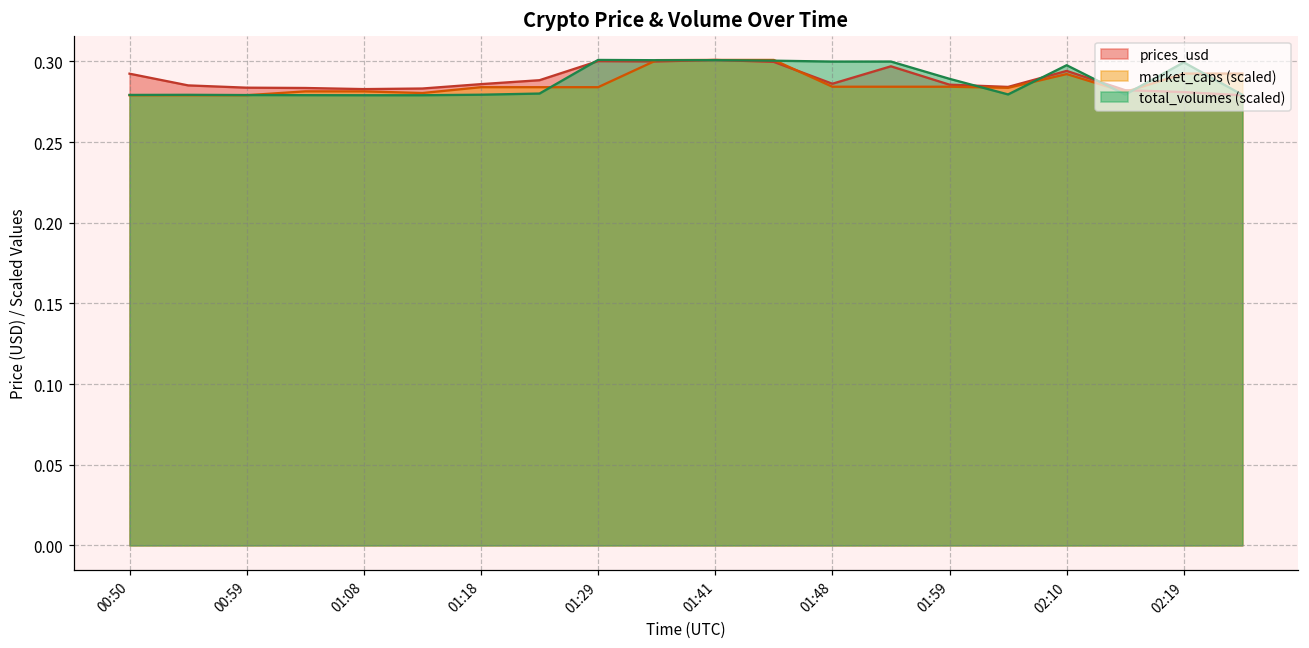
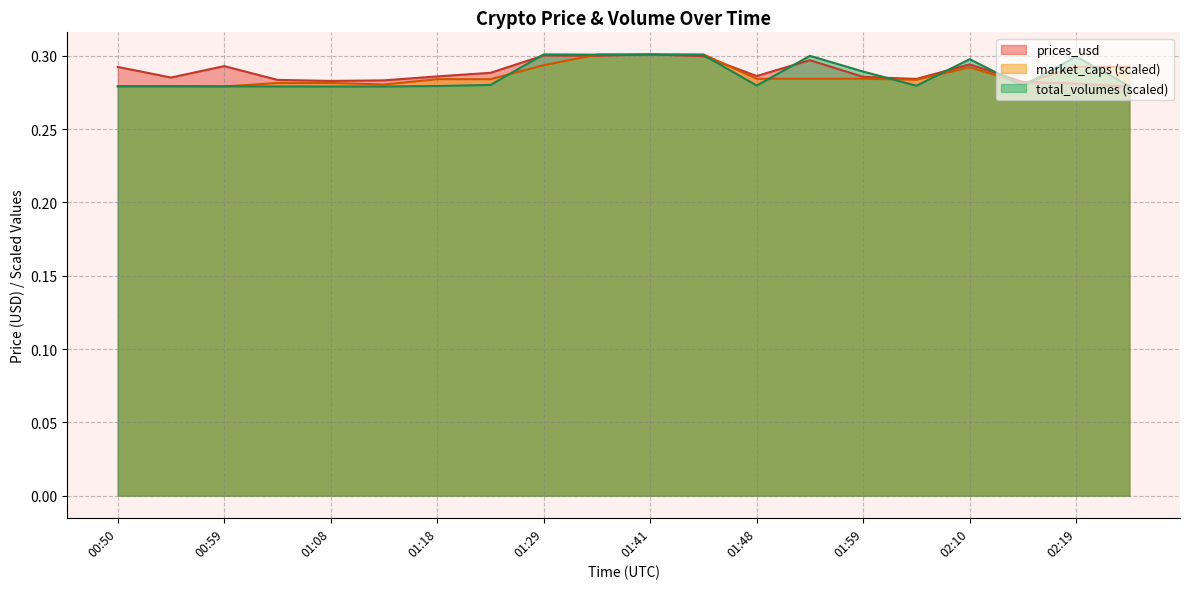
  {
    "prices_usd": {
      "00:50": 0.292,
-     "00:59": 0.284,
+     "00:59": 0.293,
      "01:18": 0.286,
      "01:48": 0.286,
      "02:10": 0.294
    },
    "market_caps (scaled)": {
      "01:18": 0.284,
-     "01:29": 0.284,
+     "01:29": 0.294,
      "01:48": 0.284,
      "02:10": 0.292
    },
    "total_volumes (scaled)": {
      "01:08": 0.279,
      "01:18": 0.279,
-     "01:48": 0.300,
+     "01:48": 0.280,
      "01:59": 0.289,
      "02:10": 0.298
    }
  }
